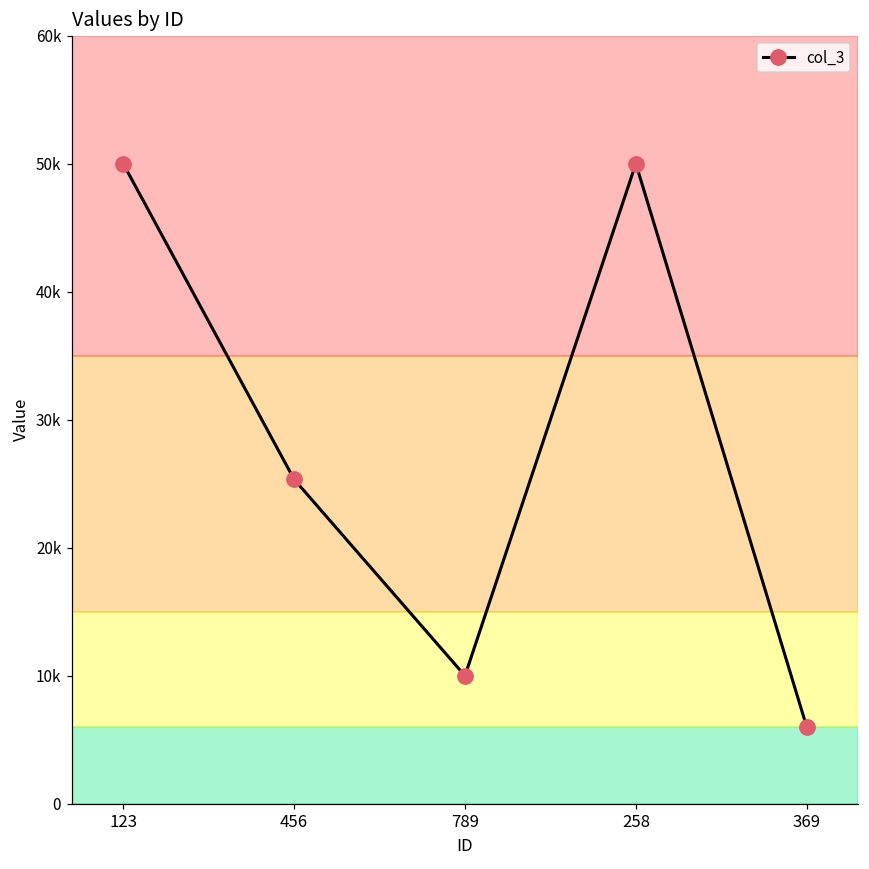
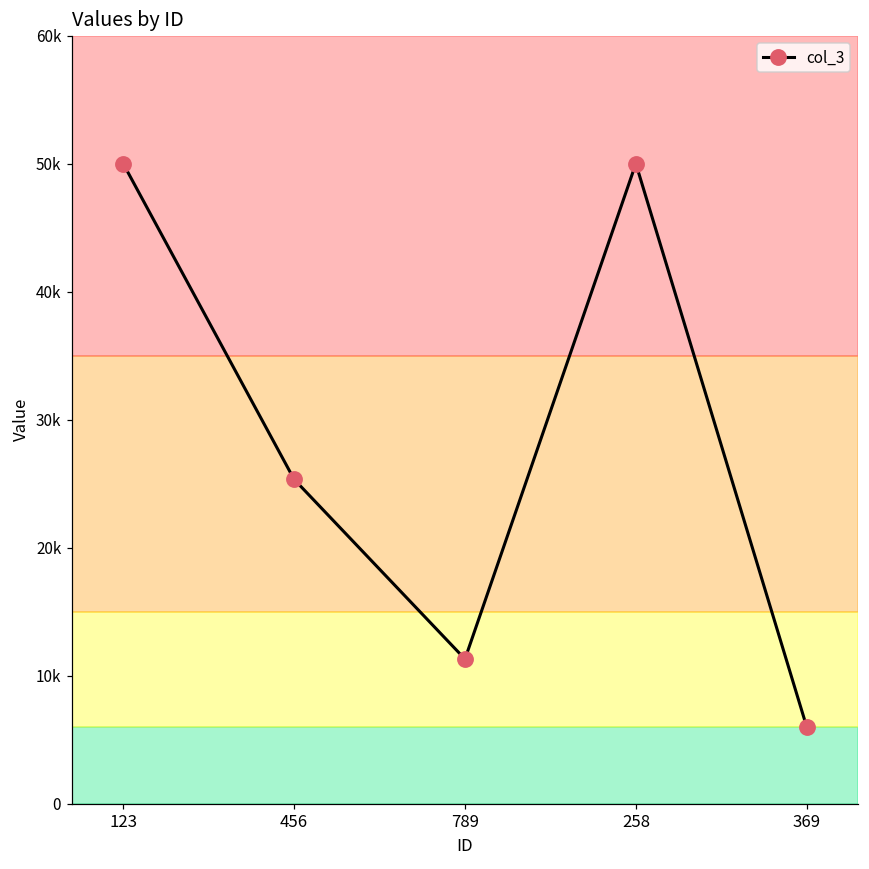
  {
    "123": 50000,
    "456": 25300,
-   "789": 10000,
+   "789": 11300,
    "258": 50000,
    "369": 6000
  }
